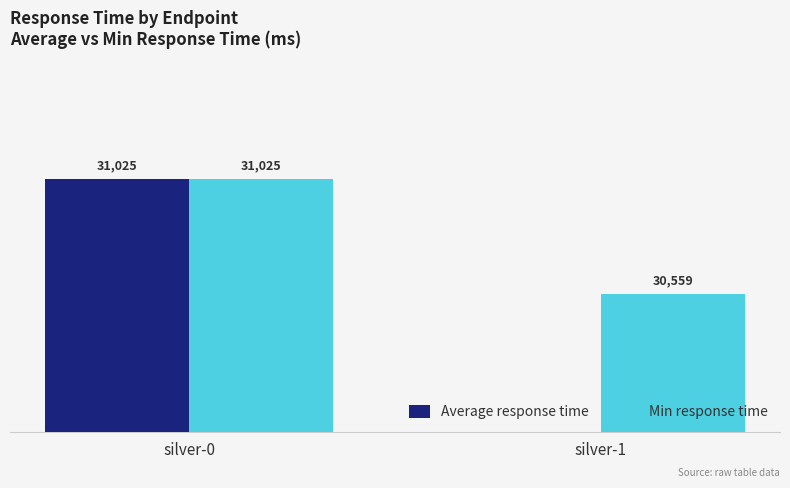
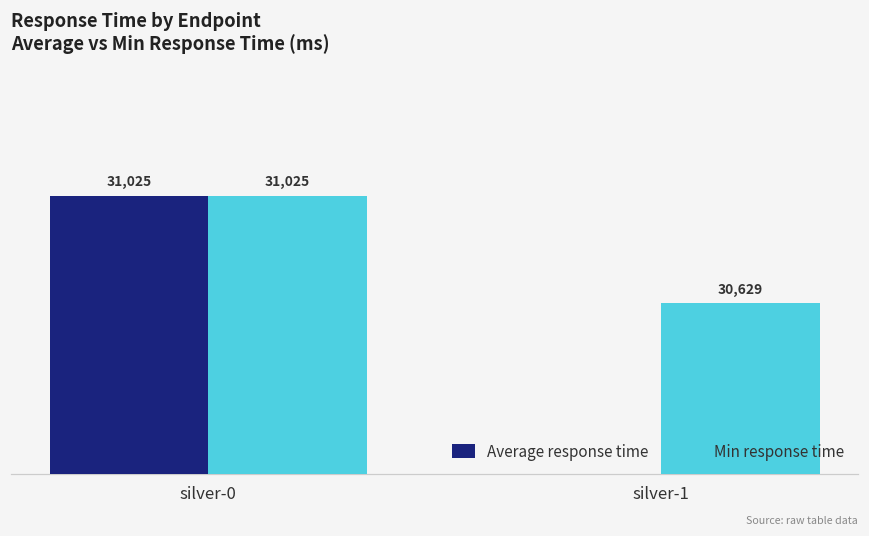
  {
    "Average response time": {
      "silver-0": "31,025"
    },
    "Min response time": {
      "silver-0": "31,025",
-     "silver-1": "30,559"
+     "silver-1": "30,629"
    }
  }
